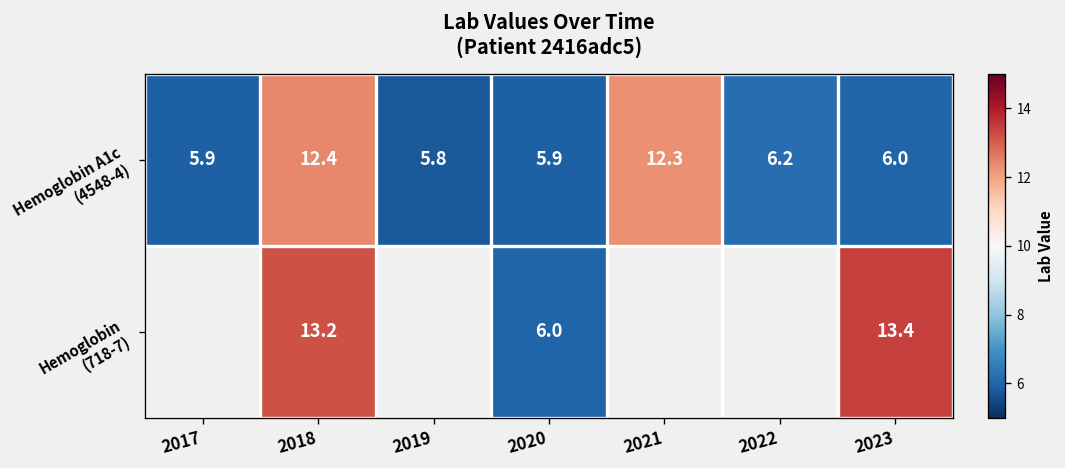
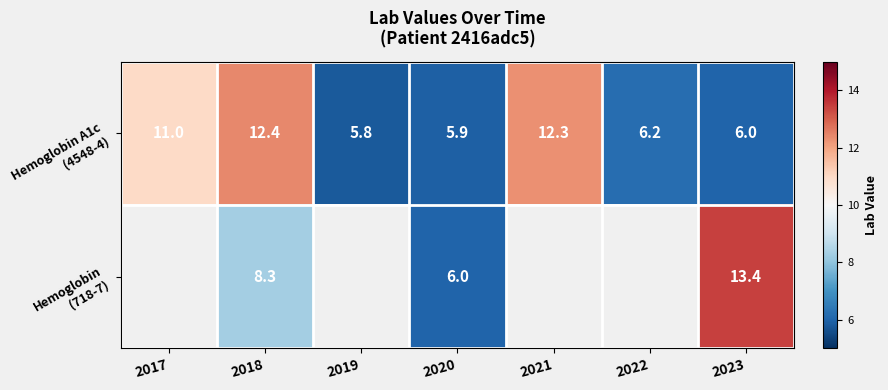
  {
    "Hemoglobin A1c (4548-4)": {
-     "2017": 5.9,
+     "2017": 11.0,
      "2018": 12.4,
      "2019": 5.8,
      "2020": 5.9,
      "2021": 12.3,
      "2022": 6.2,
      "2023": 6.0
    },
    "Hemoglobin (718-7)": {
-     "2018": 13.2,
+     "2018": 8.3,
      "2020": 6.0,
      "2023": 13.4
    }
  }
